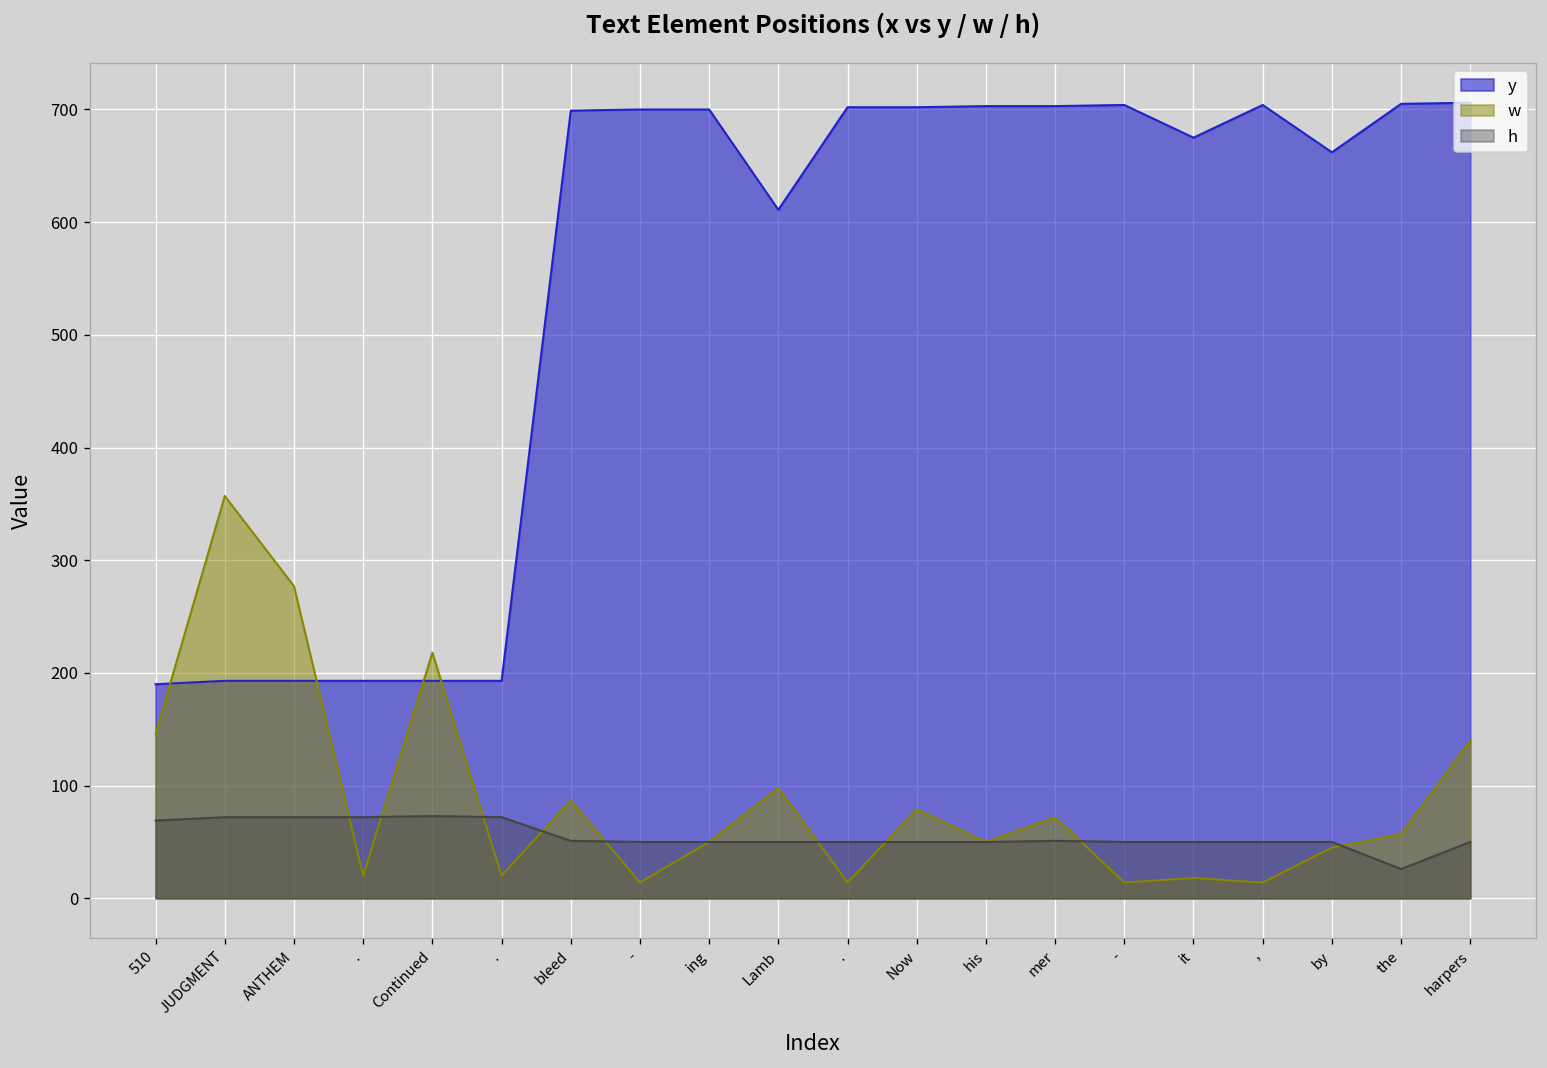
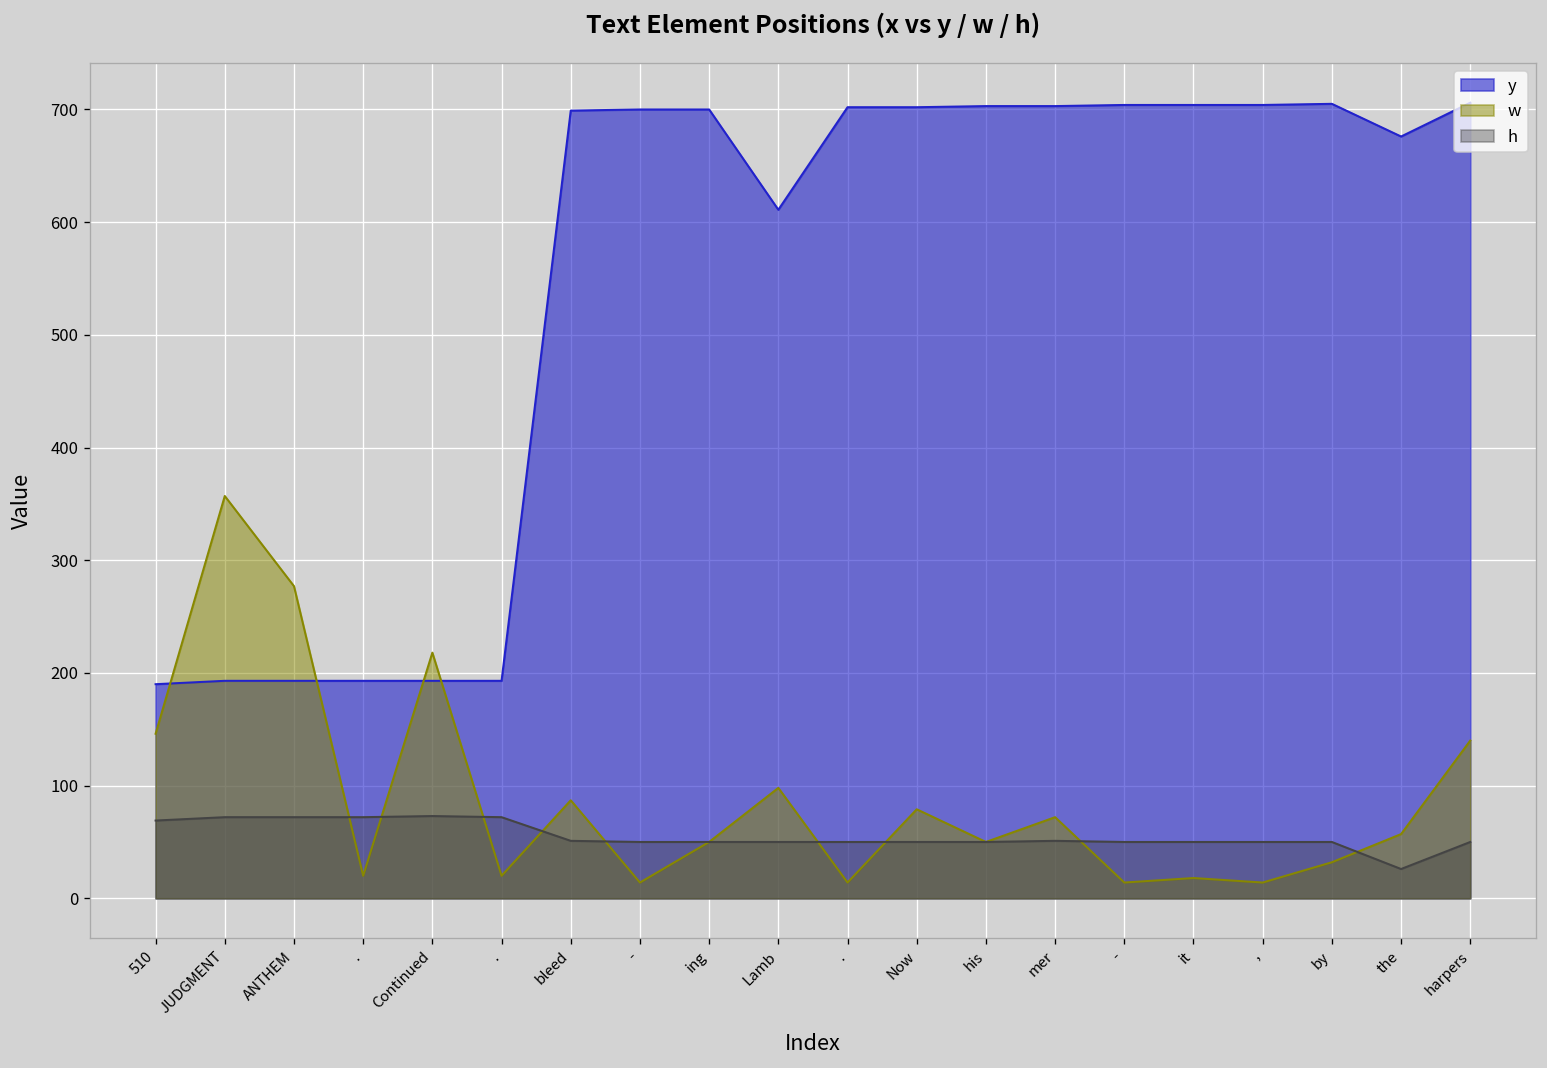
  {
    "y": {
      "510": 190,
      "JUDGMENT": 190,
      "ANTHEM": 190,
      "Continued": 190,
      "bleed": 700,
      "ing": 700,
      "Lamb": 610,
      "Now": 700,
      "his": 700,
      "mer": 700,
-     "it": 680,
+     "it": 700,
      ",": 700,
-     "by": 660,
-     "the": 710
+     "by": 710,
+     "the": 680
    },
    "w": {
      "510": 150,
      "JUDGMENT": 360,
      "ANTHEM": 280,
      "Continued": 220,
      "bleed": 90,
      "Lamb": 100,
      "Now": 80,
      "mer": 70,
      "it": 20,
      ",": 10,
-     "by": 50,
+     "by": 30,
      "the": 60,
      "harpers": 140
    },
    "h": {
      "510": 70,
      "JUDGMENT": 70,
      "ANTHEM": 70,
      "Continued": 70,
      "bleed": 50,
      "Lamb": 50,
      "Now": 50,
      "mer": 50,
      "it": 50,
      ",": 50,
      "by": 50,
      "the": 30,
      "harpers": 50
    }
  }
